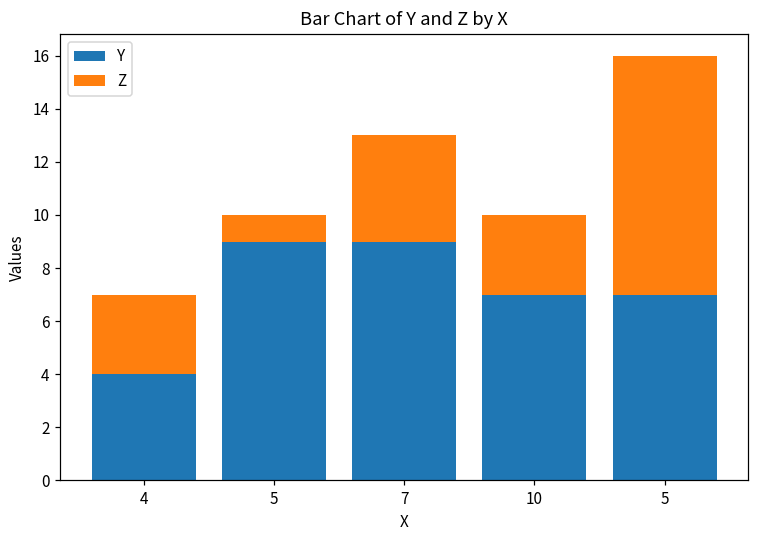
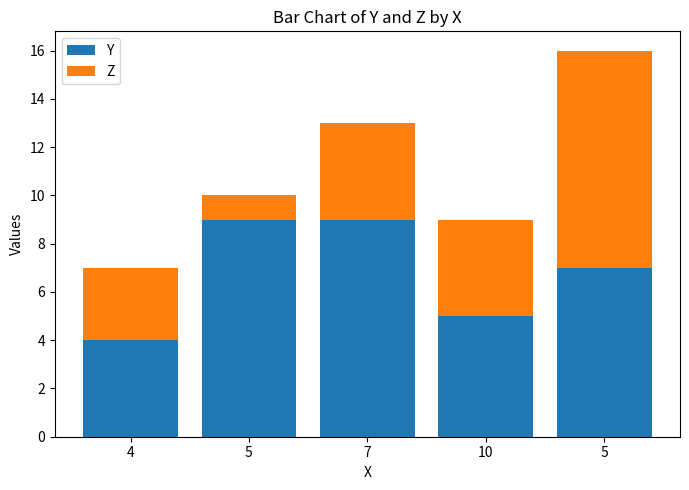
  {
    "Y": {
      "4": 4,
      "7": 9,
-     "10": 7
+     "10": 5
    },
    "Z": {
      "4": 3,
      "7": 4,
-     "10": 3
+     "10": 4
    }
  }
